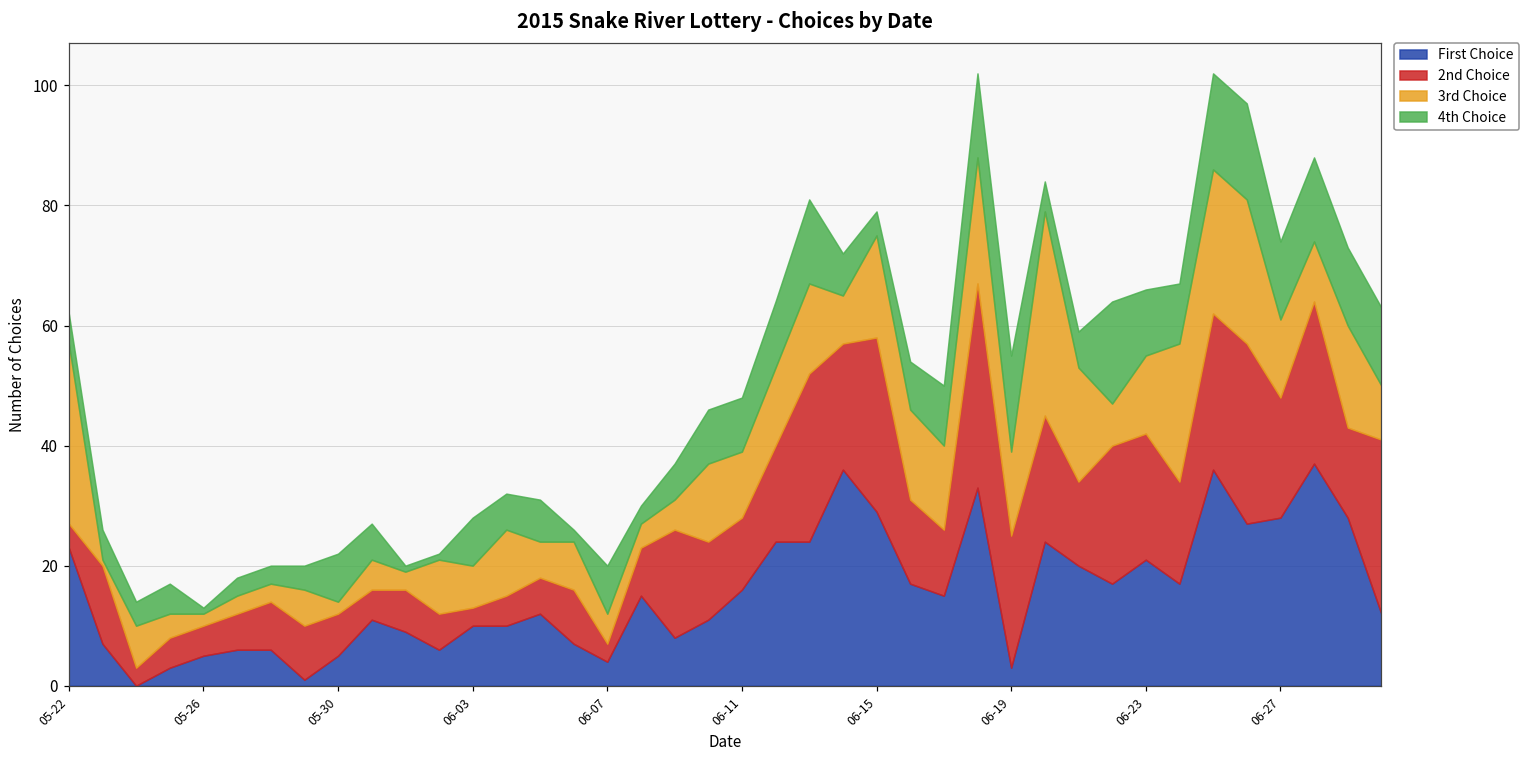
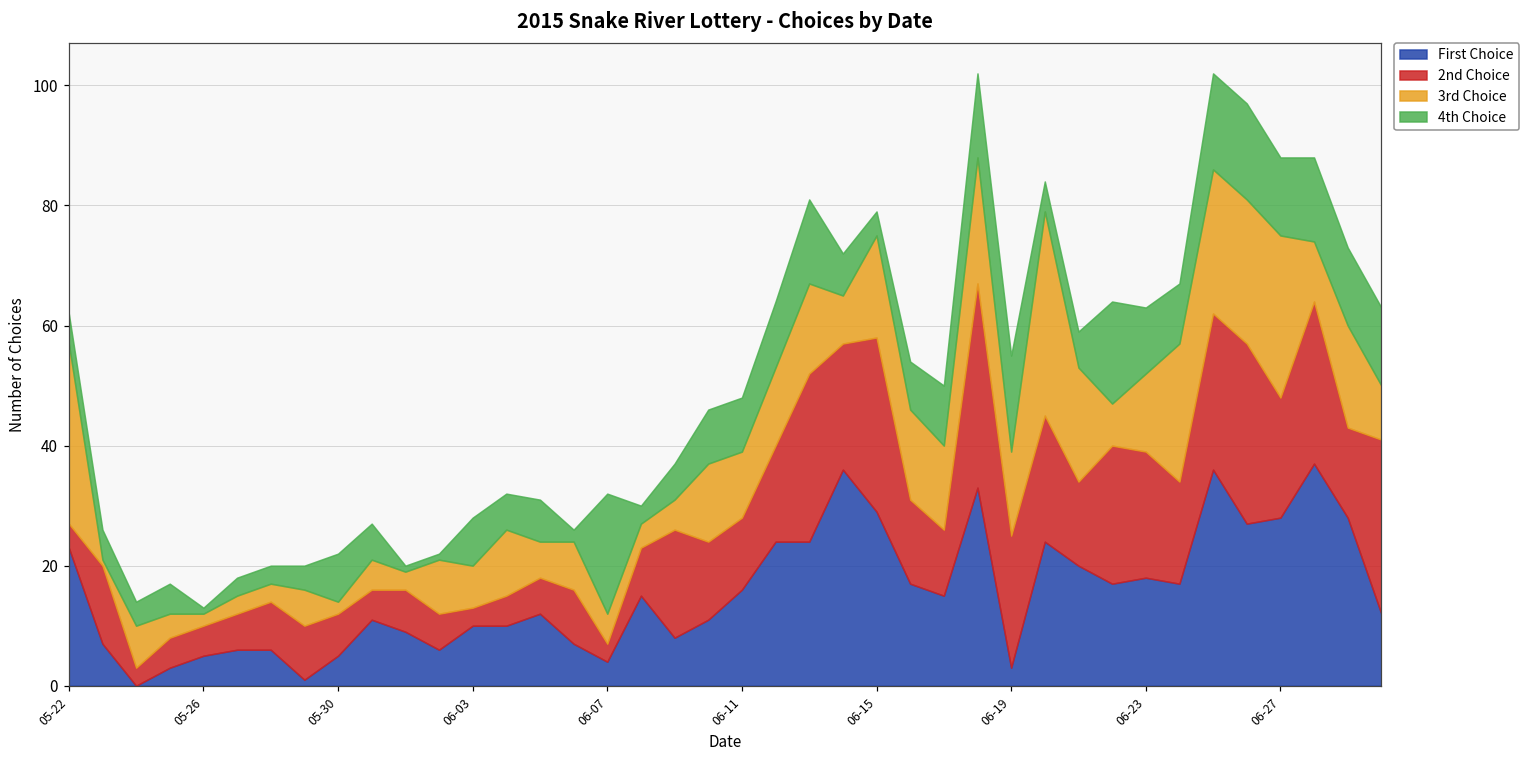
  {
    "First Choice": {
      "05-22": 23,
      "05-26": 5,
      "05-30": 5,
      "06-03": 10,
      "06-07": 4,
      "06-11": 16,
      "06-15": 29,
      "06-19": 3,
-     "06-23": 21,
+     "06-23": 18,
      "06-27": 28
    },
    "2nd Choice": {
      "05-22": 4,
      "05-26": 5,
      "05-30": 7,
      "06-03": 3,
      "06-07": 3,
      "06-11": 12,
      "06-15": 29,
      "06-19": 22,
      "06-23": 21,
      "06-27": 20
    },
    "3rd Choice": {
      "05-22": 30,
      "05-26": 2,
      "05-30": 2,
      "06-03": 7,
      "06-07": 5,
      "06-11": 11,
      "06-15": 17,
      "06-19": 14,
      "06-23": 13,
-     "06-27": 13
+     "06-27": 27
    },
    "4th Choice": {
      "05-22": 5,
      "05-26": 1,
      "05-30": 8,
      "06-03": 8,
-     "06-07": 8,
+     "06-07": 20,
      "06-11": 9,
      "06-15": 4,
      "06-19": 16,
      "06-23": 11,
      "06-27": 13
    }
  }
